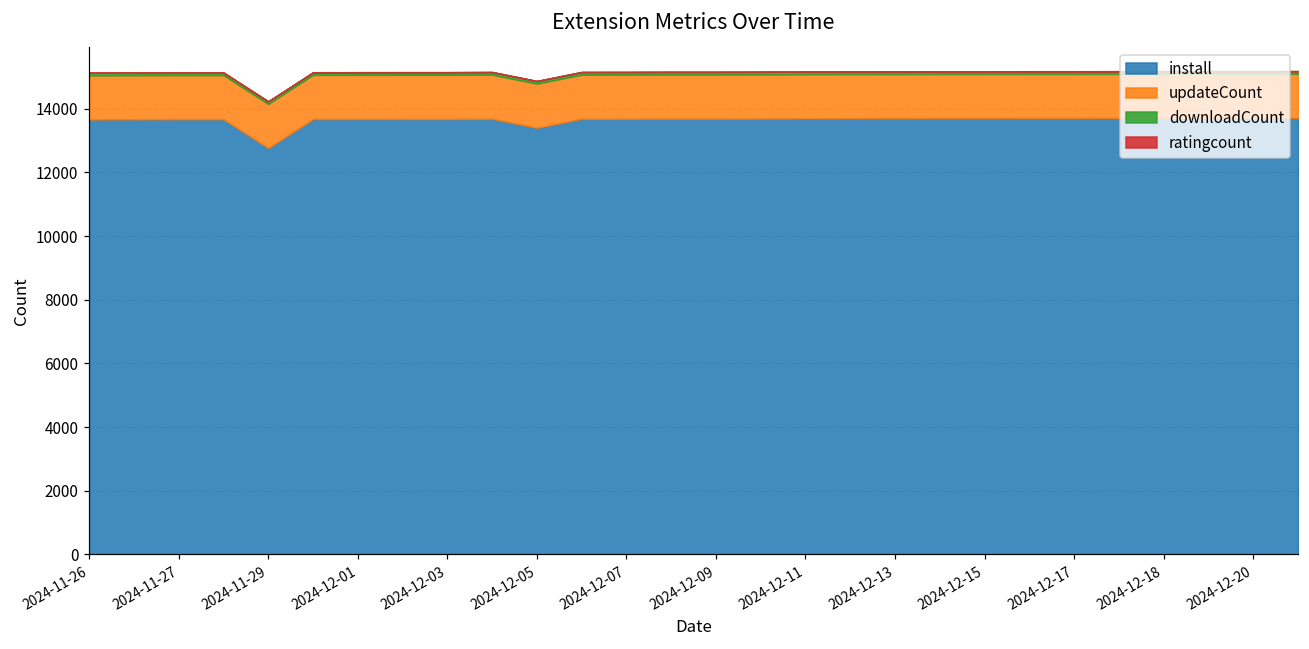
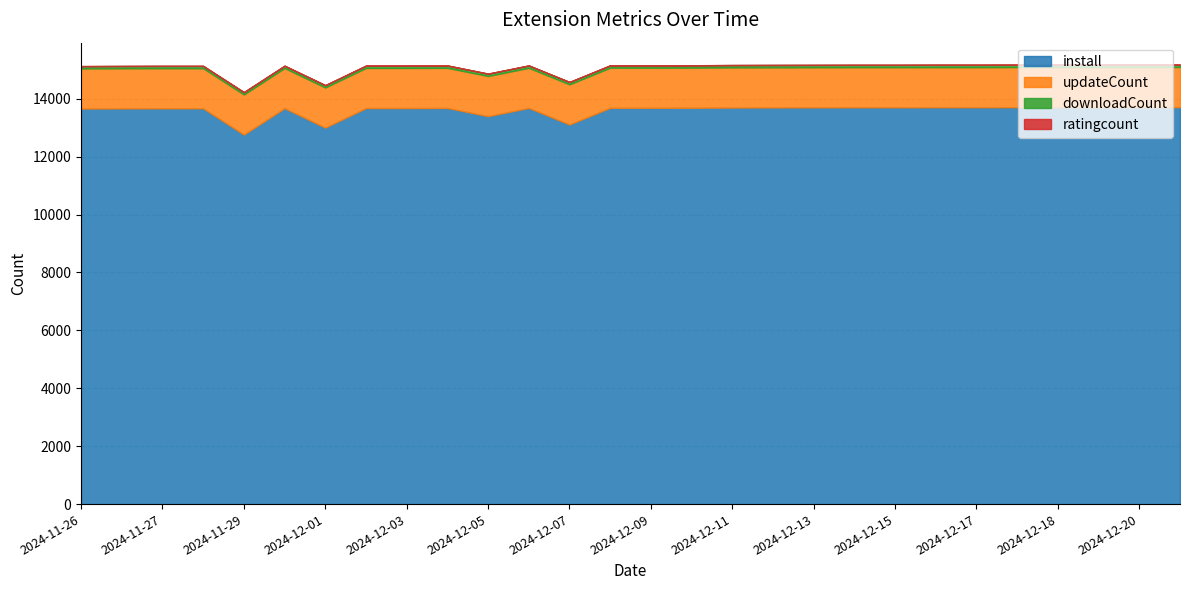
  {
    "install": {
      "2024-11-27": 13700,
      "2024-11-29": 12800,
-     "2024-12-01": 13700,
+     "2024-12-01": 13000,
      "2024-12-03": 13700,
      "2024-12-05": 13400,
-     "2024-12-07": 13700,
+     "2024-12-07": 13100,
      "2024-12-09": 13700,
      "2024-12-11": 13700,
      "2024-12-13": 13700,
      "2024-12-15": 13700
    }
  }
